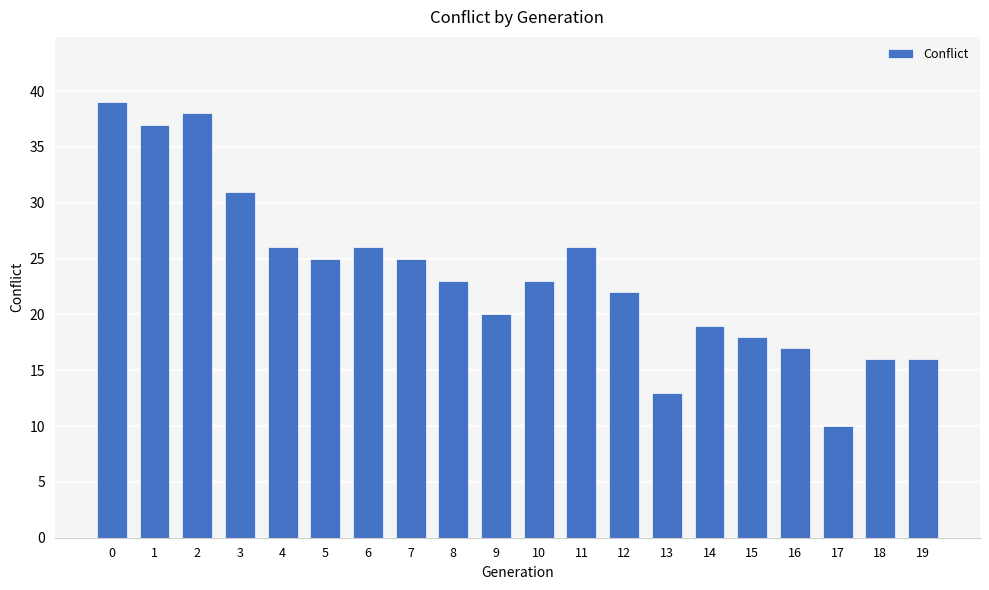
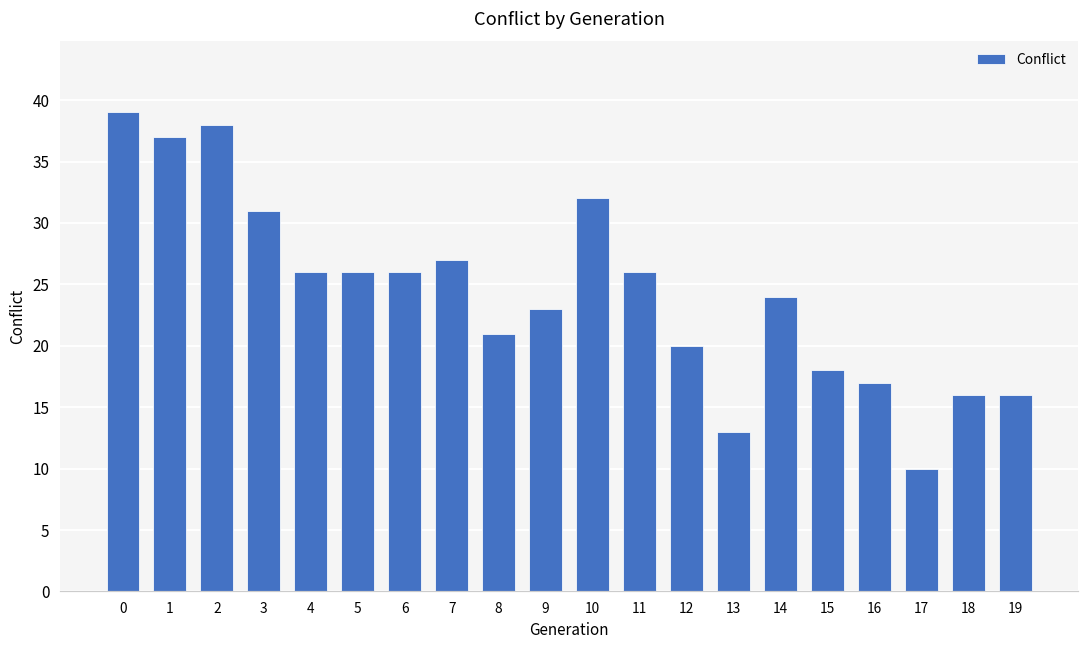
  {
    "0": 39,
    "1": 37,
    "2": 38,
    "3": 31,
    "4": 26,
-   "5": 25,
+   "5": 26,
    "6": 26,
-   "7": 25,
-   "8": 23,
-   "9": 20,
-   "10": 23,
+   "7": 27,
+   "8": 21,
+   "9": 23,
+   "10": 32,
    "11": 26,
-   "12": 22,
+   "12": 20,
    "13": 13,
-   "14": 19,
+   "14": 24,
    "15": 18,
    "16": 17,
    "17": 10,
    "18": 16,
    "19": 16
  }
